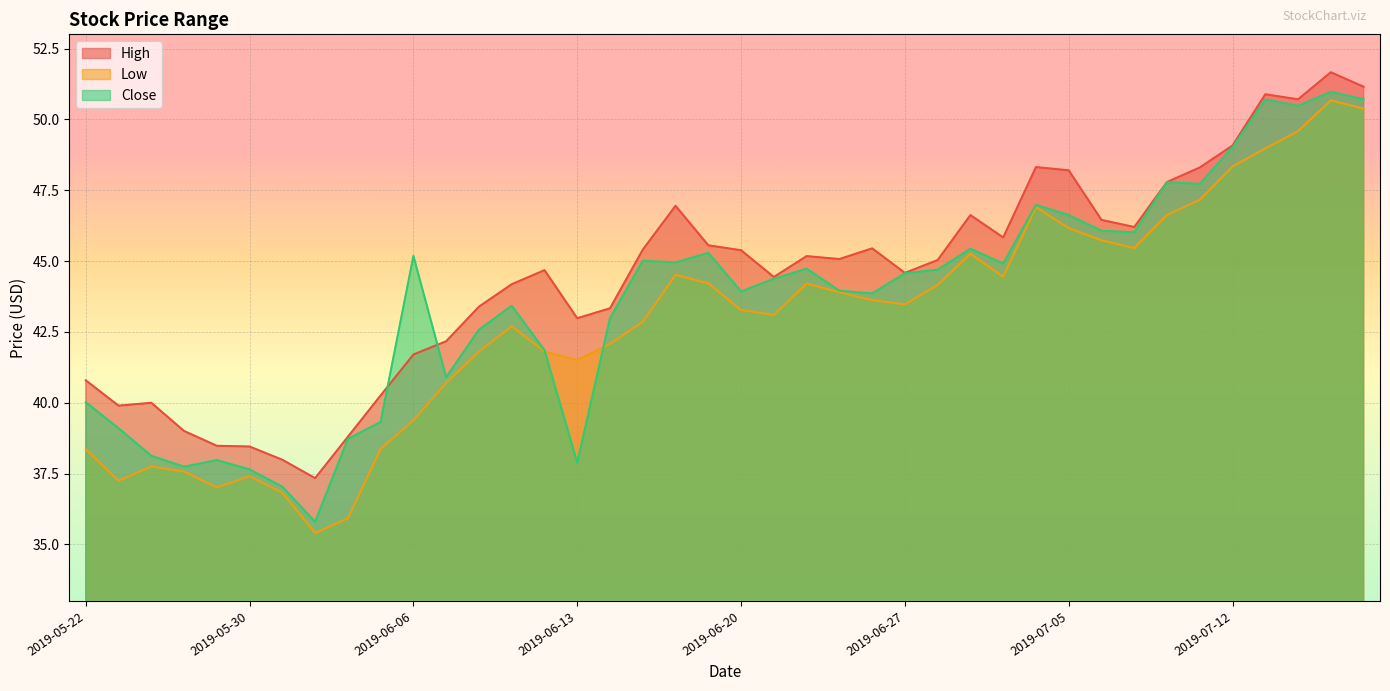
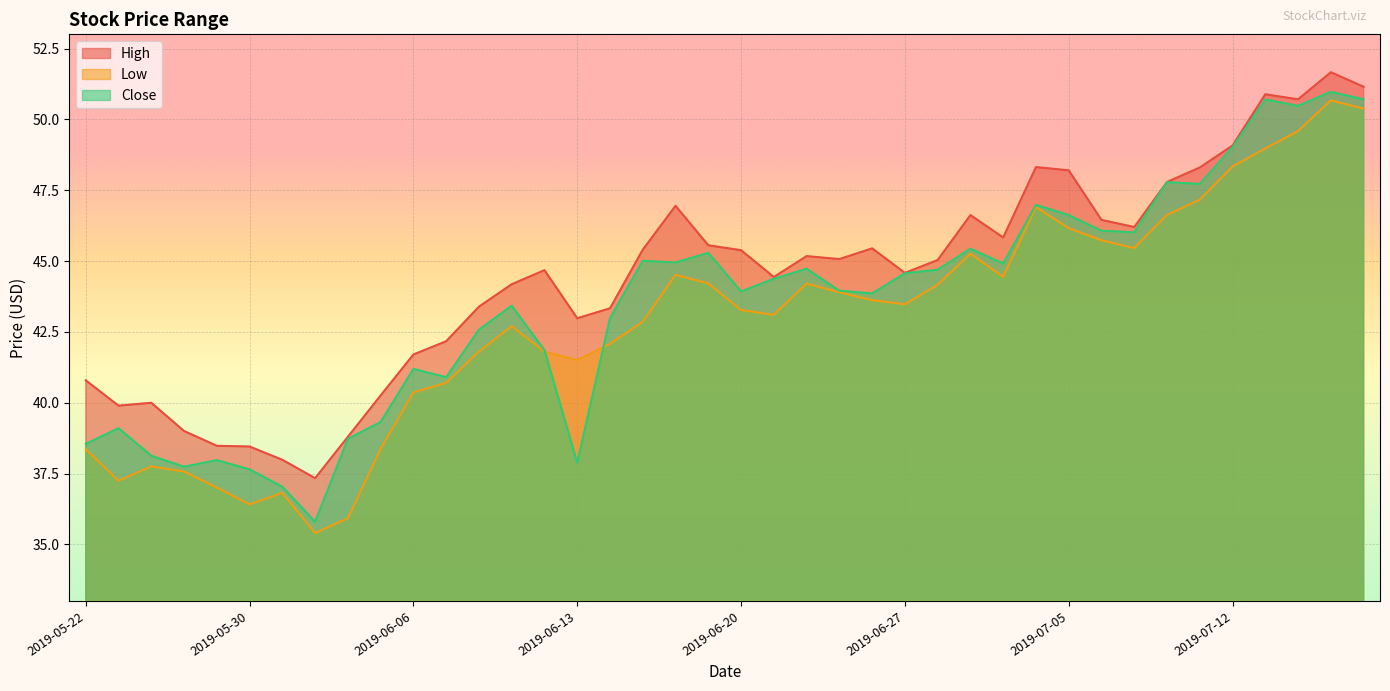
  {
    "High": {
      "2019-05-22": 40.8,
      "2019-05-30": 38.5,
      "2019-06-06": 41.7,
      "2019-06-13": 43.0,
      "2019-06-20": 45.4,
      "2019-07-05": 48.2
    },
    "Low": {
      "2019-05-22": 38.4,
-     "2019-05-30": 37.4,
-     "2019-06-06": 39.4,
+     "2019-05-30": 36.4,
+     "2019-06-06": 40.4,
      "2019-06-13": 41.5,
      "2019-06-20": 43.3,
      "2019-06-27": 43.5,
      "2019-07-05": 46.2,
      "2019-07-12": 48.3
    },
    "Close": {
-     "2019-05-22": 40.0,
+     "2019-05-22": 38.5,
      "2019-05-30": 37.6,
-     "2019-06-06": 45.2,
+     "2019-06-06": 41.2,
      "2019-06-13": 37.9,
      "2019-06-20": 43.9,
      "2019-07-05": 46.6
    }
  }
